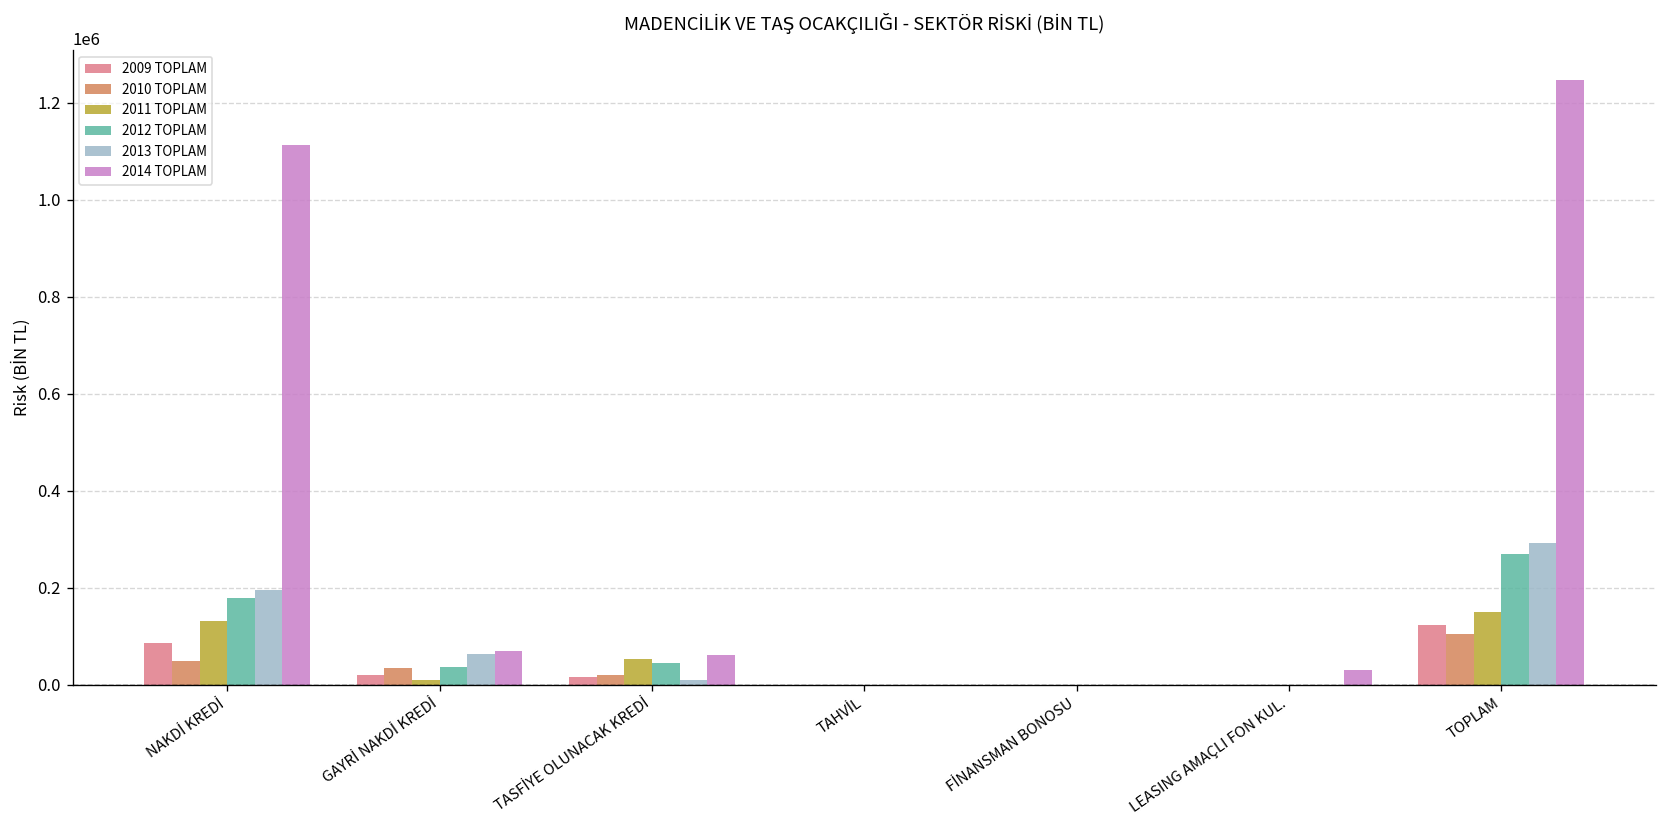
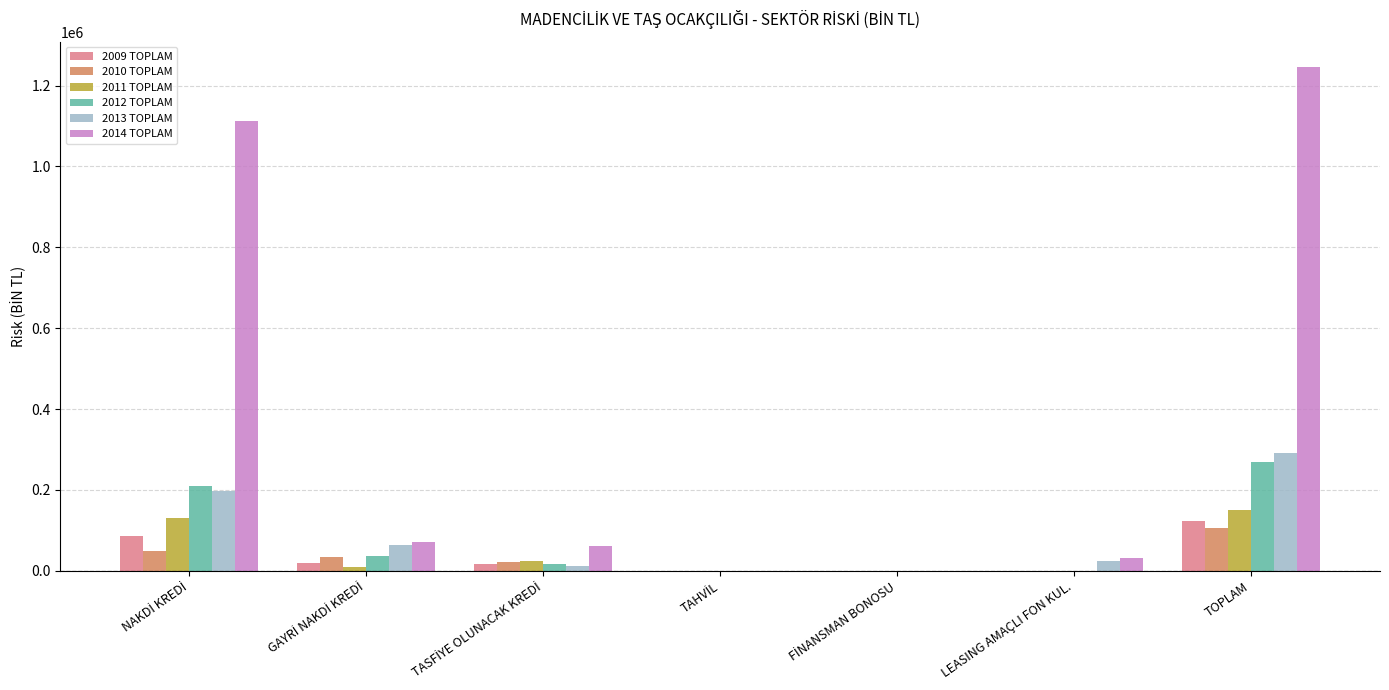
  {
    "2011 TOPLAM": {
      "NAKDİ KREDİ": 130000,
      "GAYRİ NAKDİ KREDİ": 10000,
-     "TASFİYE OLUNACAK KREDİ": 50000,
+     "TASFİYE OLUNACAK KREDİ": 20000,
      "TAHVİL": 0,
      "FİNANSMAN BONOSU": 0,
      "TOPLAM": 150000
    },
    "2012 TOPLAM": {
-     "NAKDİ KREDİ": 180000,
+     "NAKDİ KREDİ": 210000,
      "GAYRİ NAKDİ KREDİ": 40000,
-     "TASFİYE OLUNACAK KREDİ": 50000,
+     "TASFİYE OLUNACAK KREDİ": 20000,
      "TAHVİL": 0,
      "FİNANSMAN BONOSU": 0,
      "TOPLAM": 270000
    },
    "2013 TOPLAM": {
      "NAKDİ KREDİ": 200000,
      "GAYRİ NAKDİ KREDİ": 60000,
      "TASFİYE OLUNACAK KREDİ": 10000,
      "TAHVİL": 0,
      "FİNANSMAN BONOSU": 0,
-     "LEASING AMAÇLI FON KUL.": 0,
+     "LEASING AMAÇLI FON KUL.": 20000,
      "TOPLAM": 290000
    },
    "2014 TOPLAM": {
      "NAKDİ KREDİ": 1110000,
      "GAYRİ NAKDİ KREDİ": 70000,
      "TASFİYE OLUNACAK KREDİ": 60000,
      "TAHVİL": 0,
      "FİNANSMAN BONOSU": 0,
      "LEASING AMAÇLI FON KUL.": 30000,
      "TOPLAM": 1250000
    }
  }
